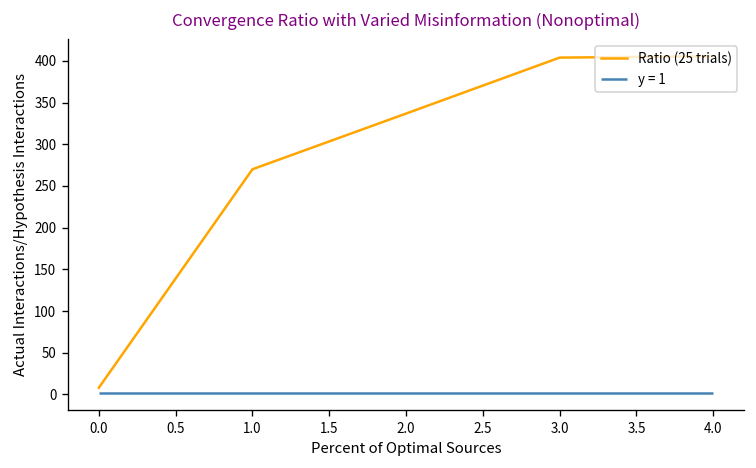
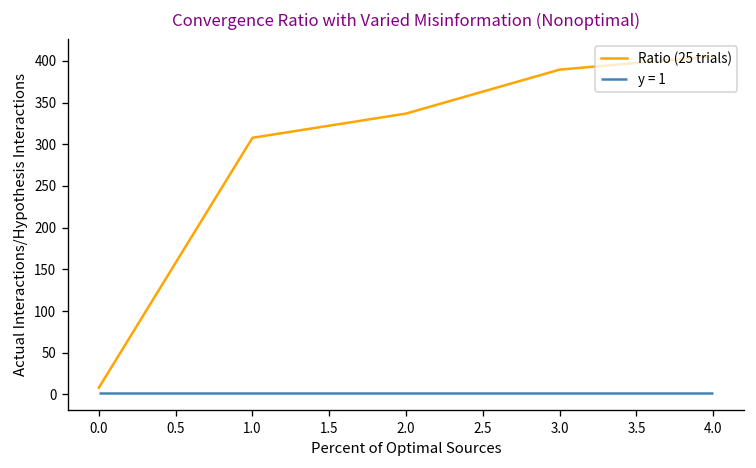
  {
    "0.0": 10,
-   "1.0": 270,
+   "1.0": 310,
    "2.0": 340,
-   "3.0": 400
+   "3.0": 390
  }
